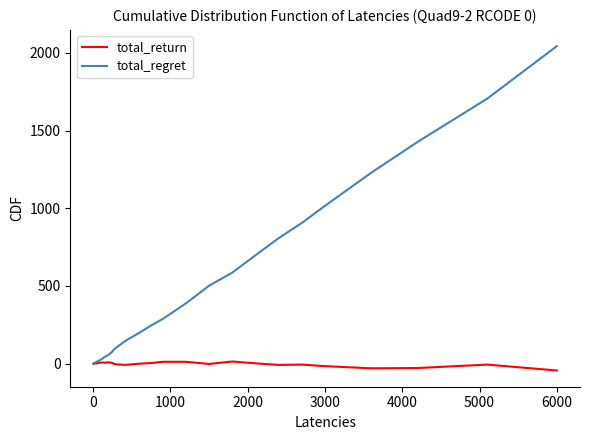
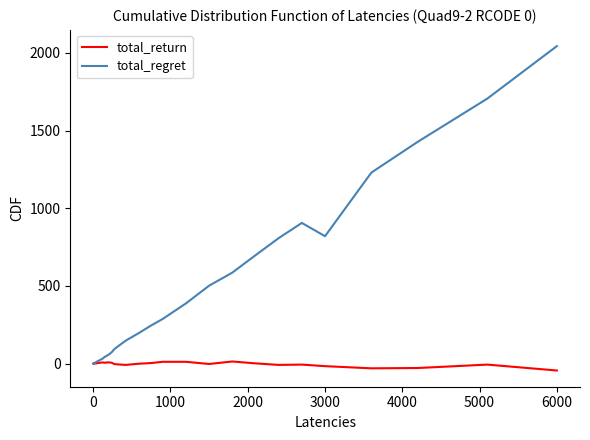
  {
    "total_return": {
      "3000": -20,
      "6000": -40
    },
    "total_regret": {
-     "3000": 1020,
+     "3000": 820,
      "6000": 2040
    }
  }
